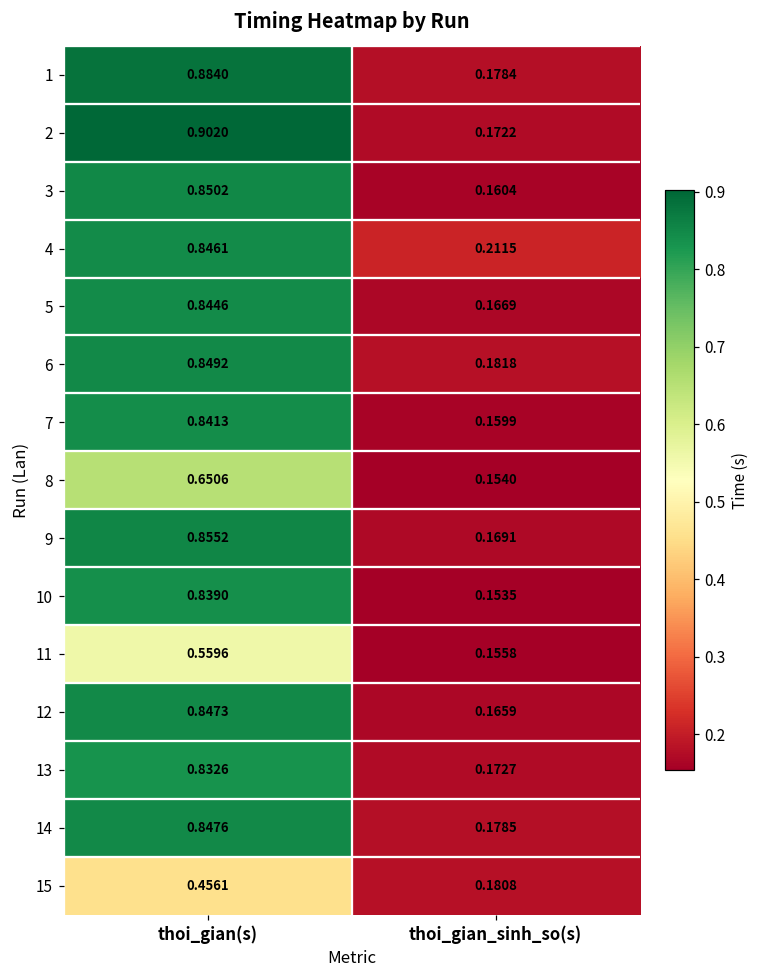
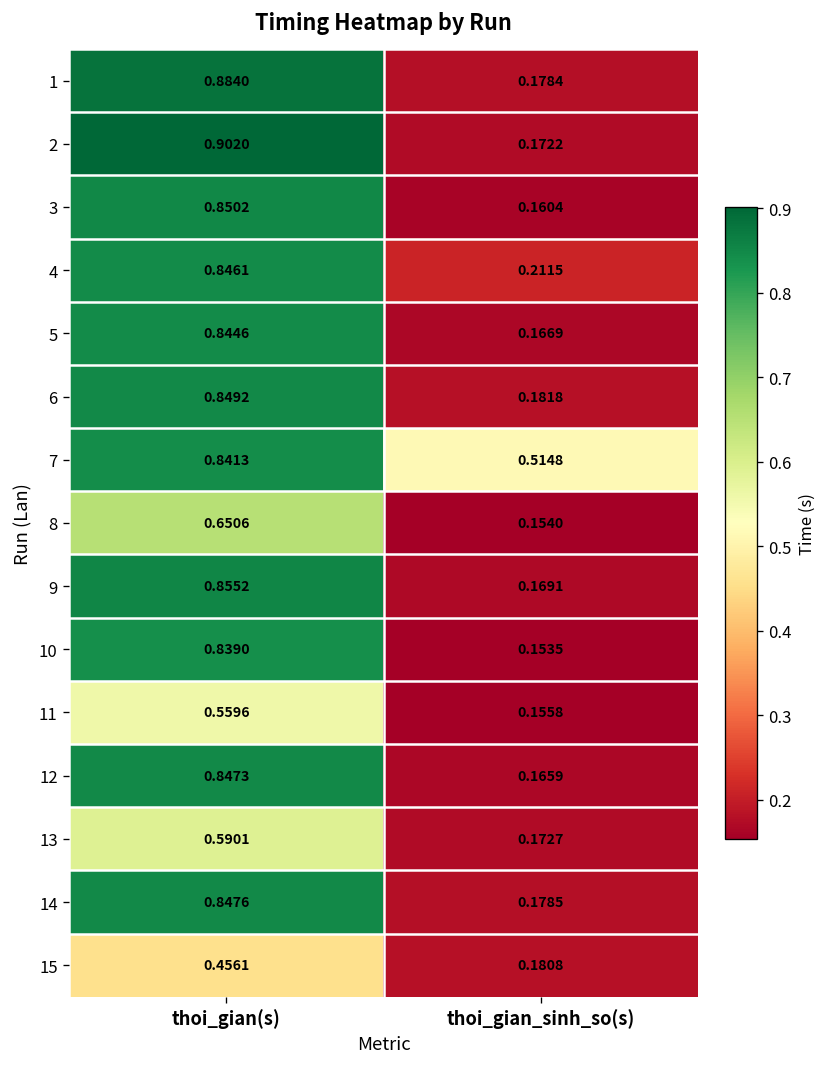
  {
    "1": {
      "thoi_gian(s)": 0.8840,
      "thoi_gian_sinh_so(s)": 0.1784
    },
    "2": {
      "thoi_gian(s)": 0.9020,
      "thoi_gian_sinh_so(s)": 0.1722
    },
    "3": {
      "thoi_gian(s)": 0.8502,
      "thoi_gian_sinh_so(s)": 0.1604
    },
    "4": {
      "thoi_gian(s)": 0.8461,
      "thoi_gian_sinh_so(s)": 0.2115
    },
    "5": {
      "thoi_gian(s)": 0.8446,
      "thoi_gian_sinh_so(s)": 0.1669
    },
    "6": {
      "thoi_gian(s)": 0.8492,
      "thoi_gian_sinh_so(s)": 0.1818
    },
    "7": {
      "thoi_gian(s)": 0.8413,
-     "thoi_gian_sinh_so(s)": 0.1599
+     "thoi_gian_sinh_so(s)": 0.5148
    },
    "8": {
      "thoi_gian(s)": 0.6506,
      "thoi_gian_sinh_so(s)": 0.1540
    },
    "9": {
      "thoi_gian(s)": 0.8552,
      "thoi_gian_sinh_so(s)": 0.1691
    },
    "10": {
      "thoi_gian(s)": 0.8390,
      "thoi_gian_sinh_so(s)": 0.1535
    },
    "11": {
      "thoi_gian(s)": 0.5596,
      "thoi_gian_sinh_so(s)": 0.1558
    },
    "12": {
      "thoi_gian(s)": 0.8473,
      "thoi_gian_sinh_so(s)": 0.1659
    },
    "13": {
-     "thoi_gian(s)": 0.8326,
+     "thoi_gian(s)": 0.5901,
      "thoi_gian_sinh_so(s)": 0.1727
    },
    "14": {
      "thoi_gian(s)": 0.8476,
      "thoi_gian_sinh_so(s)": 0.1785
    },
    "15": {
      "thoi_gian(s)": 0.4561,
      "thoi_gian_sinh_so(s)": 0.1808
    }
  }
